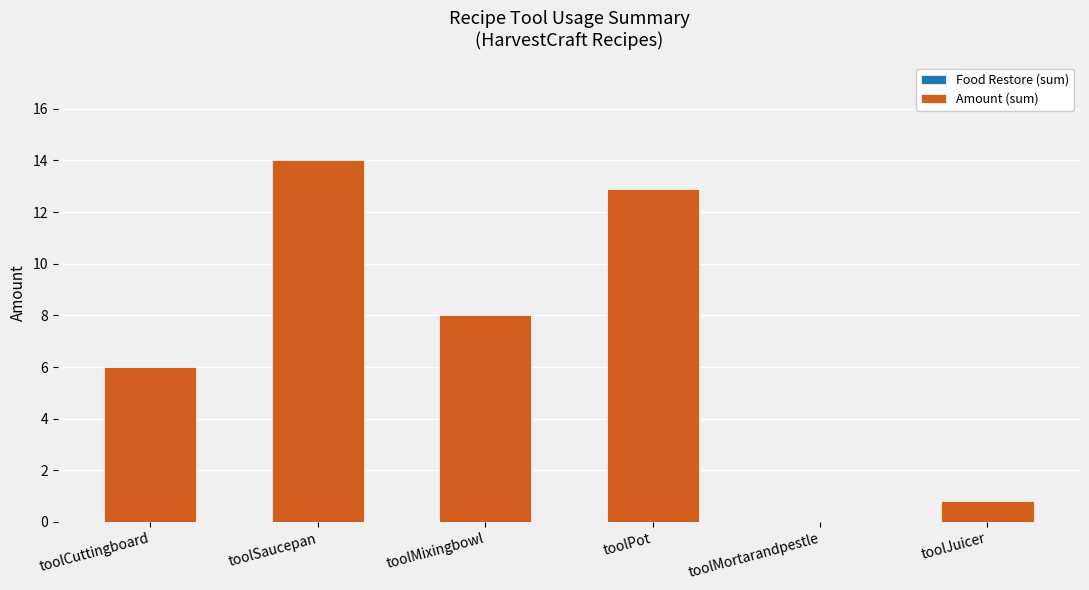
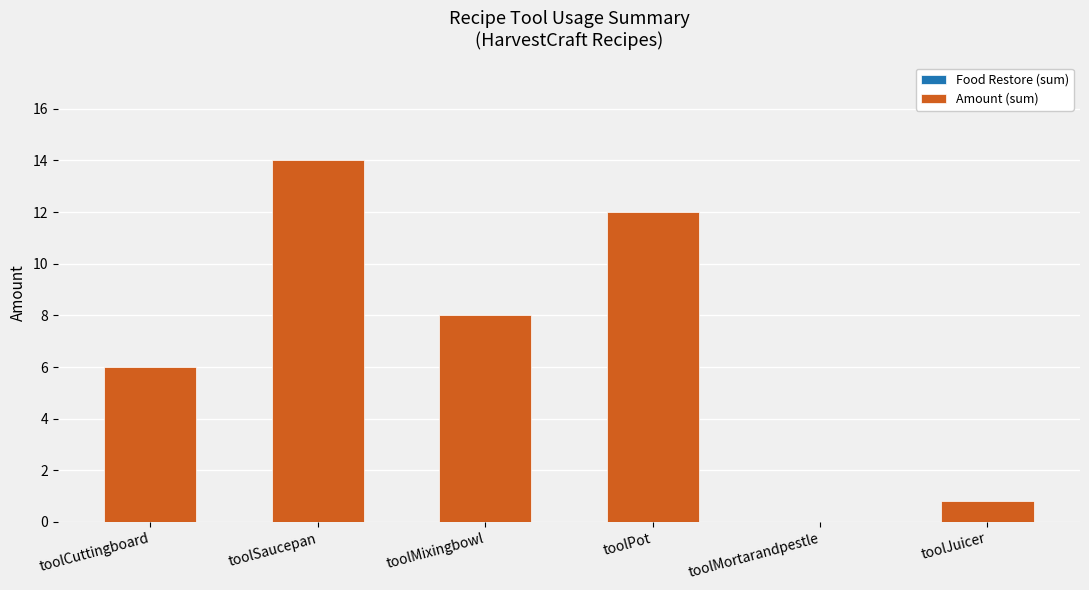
  {
    "Food Restore (sum)": {
      "toolCuttingboard": 0.0,
      "toolSaucepan": 0.0,
      "toolMixingbowl": 0.0,
      "toolPot": 0.0,
      "toolMortarandpestle": 0.0,
      "toolJuicer": 0.0
    },
    "Amount (sum)": {
      "toolCuttingboard": 6.0,
      "toolSaucepan": 14.0,
      "toolMixingbowl": 8.0,
-     "toolPot": 12.9,
+     "toolPot": 12.0,
      "toolMortarandpestle": 0.0,
      "toolJuicer": 0.8
    }
  }
